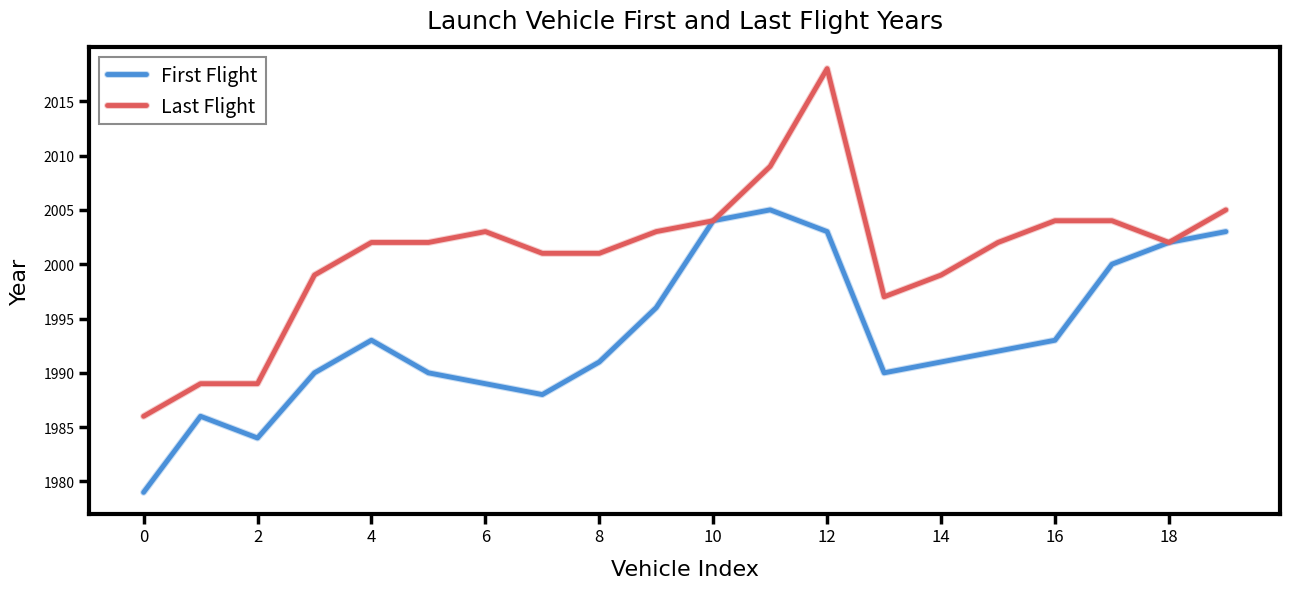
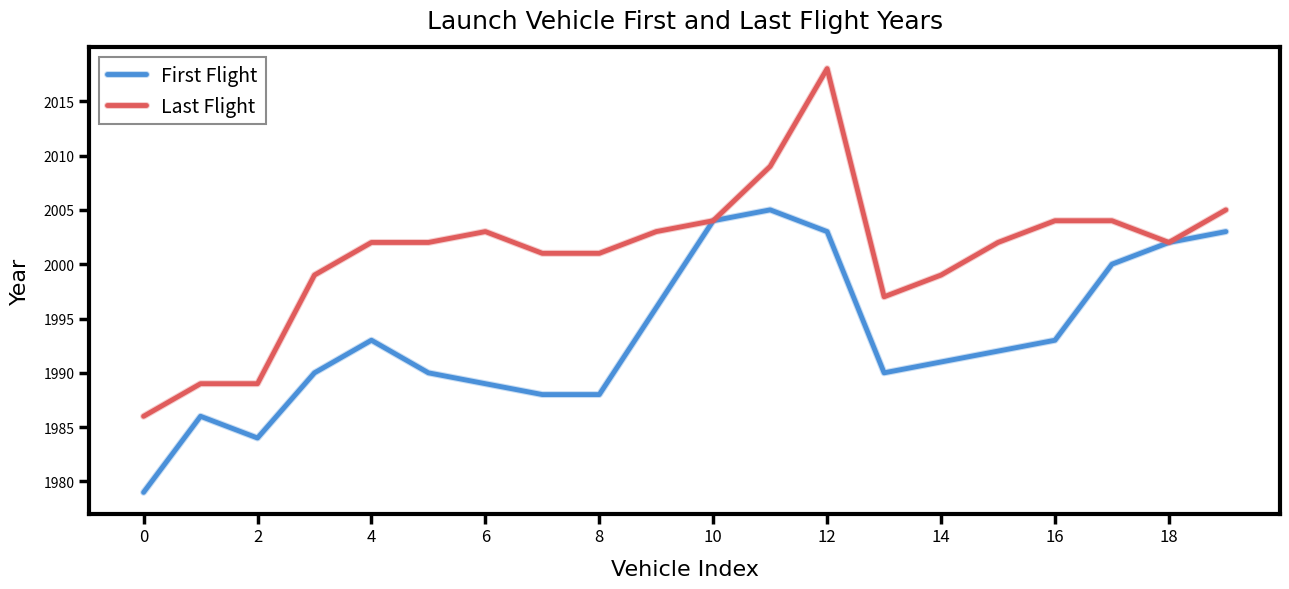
  {
    "First Flight": {
      "0": 1979,
      "2": 1984,
      "4": 1993,
      "6": 1989,
-     "8": 1991,
+     "8": 1988,
      "12": 2003,
      "14": 1991,
      "16": 1993
    },
    "Last Flight": {
      "0": 1986,
      "2": 1989,
      "4": 2002,
      "6": 2003,
      "8": 2001,
      "12": 2018,
      "14": 1999,
      "16": 2004
    }
  }
